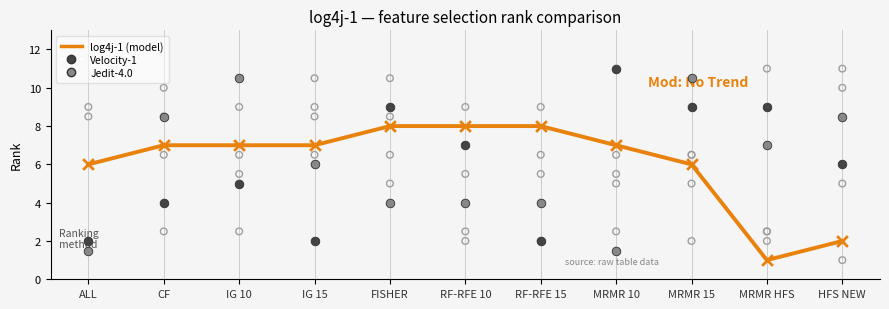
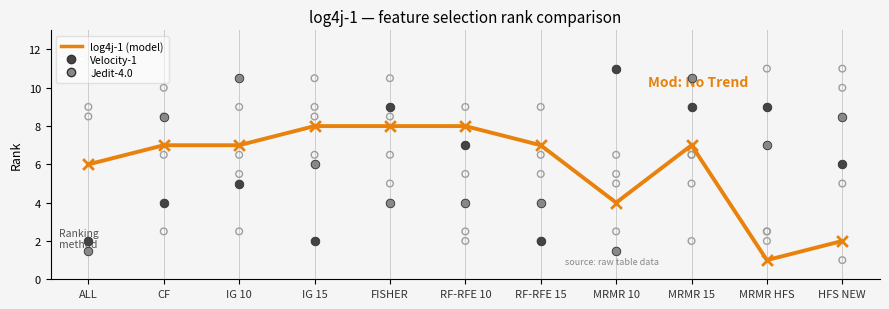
  {
    "log4j-1 (model)": {
      "ALL": 6,
      "CF": 7,
      "IG 10": 7,
-     "IG 15": 7,
+     "IG 15": 8,
      "FISHER": 8,
      "RF-RFE 10": 8,
-     "RF-RFE 15": 8,
-     "MRMR 10": 7,
-     "MRMR 15": 6,
+     "RF-RFE 15": 7,
+     "MRMR 10": 4,
+     "MRMR 15": 7,
      "MRMR HFS": 1,
      "HFS NEW": 2
    }
  }
